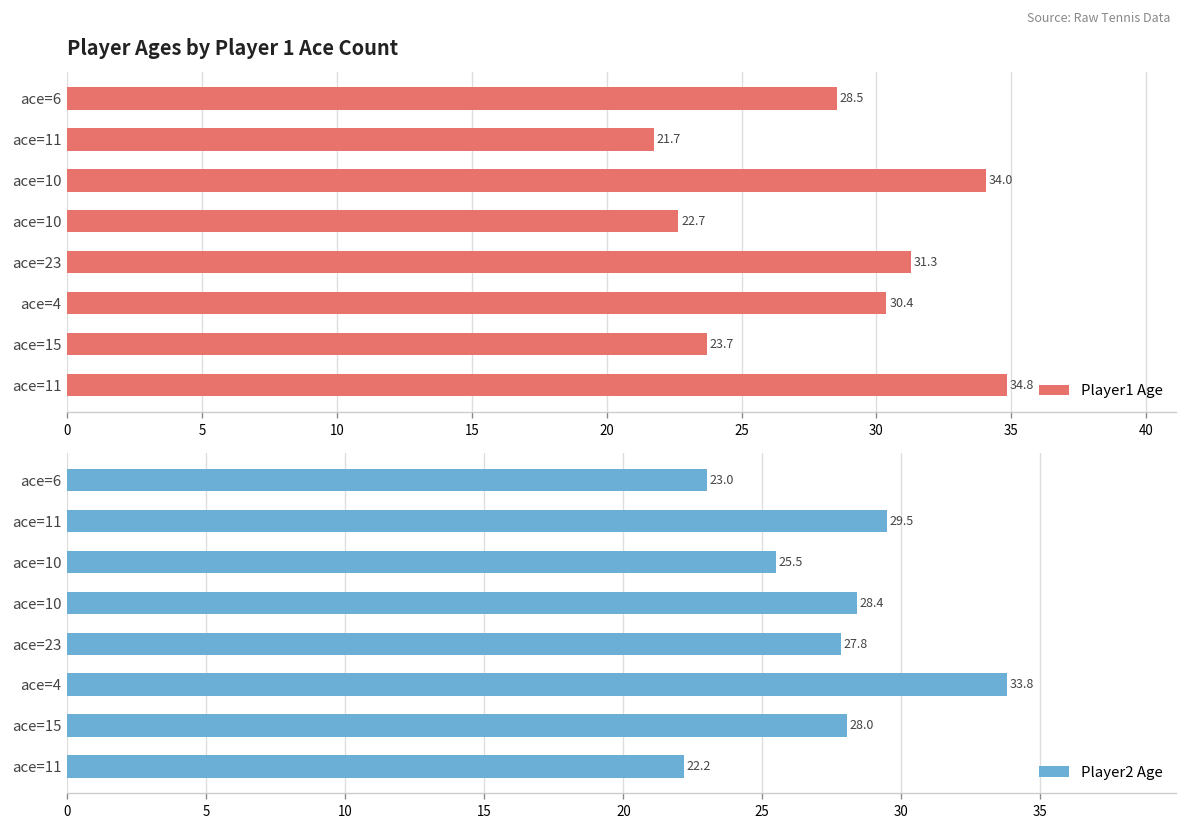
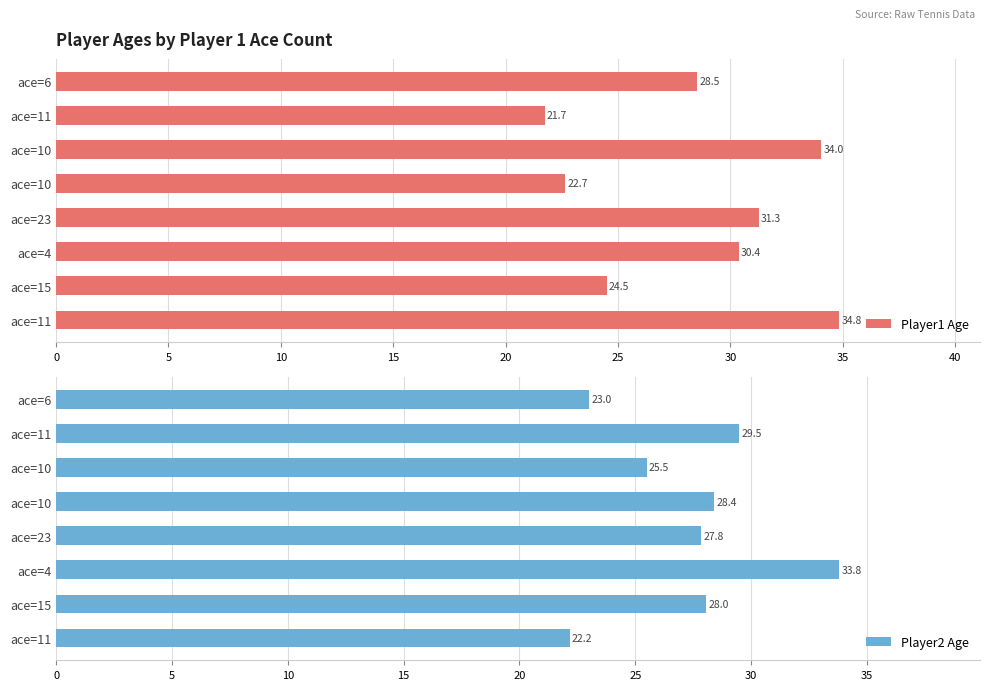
  {
    "Player Ages by Player 1 Ace Count": {
      "ace=6": 28.5,
      "ace=23": 31.3,
      "ace=4": 30.4,
-     "ace=15": 23.7
+     "ace=15": 24.5
    }
  }
